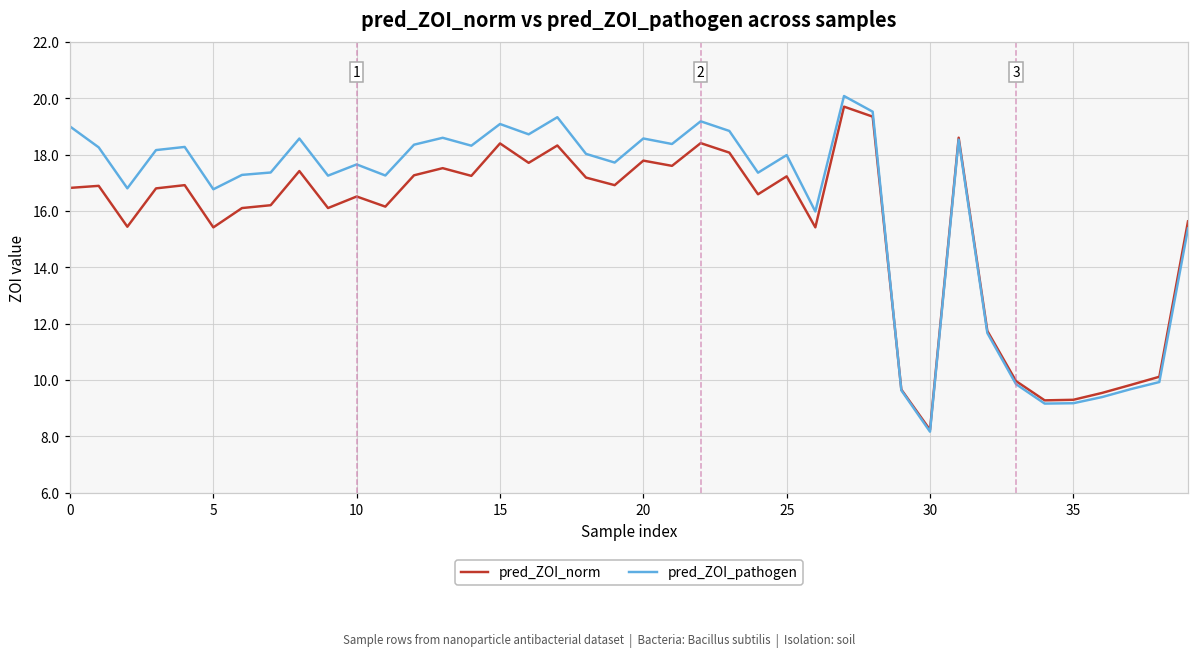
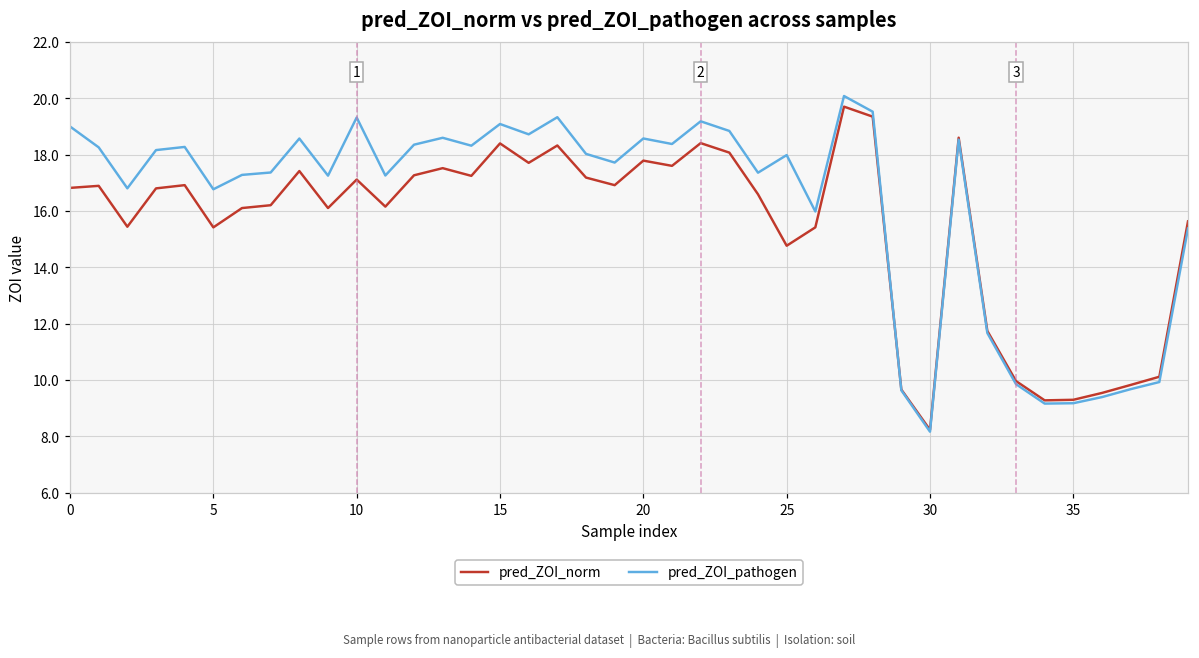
  {
    "pred_ZOI_norm": {
      "0": 16.8,
      "5": 15.4,
-     "10": 16.5,
+     "10": 17.1,
      "15": 18.4,
      "20": 17.8,
-     "25": 17.2,
+     "25": 14.8,
      "35": 9.3
    },
    "pred_ZOI_pathogen": {
      "0": 19.0,
      "5": 16.8,
-     "10": 17.6,
+     "10": 19.3,
      "15": 19.1,
      "20": 18.6,
      "25": 18.0,
      "35": 9.2
    }
  }
